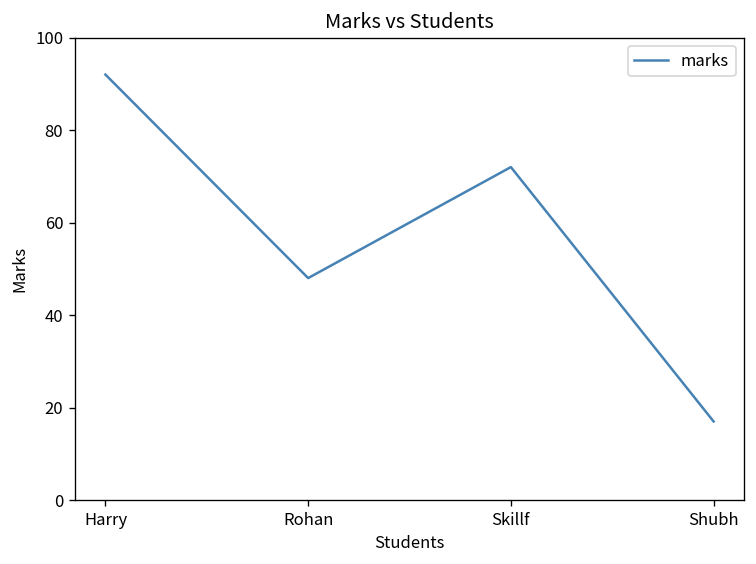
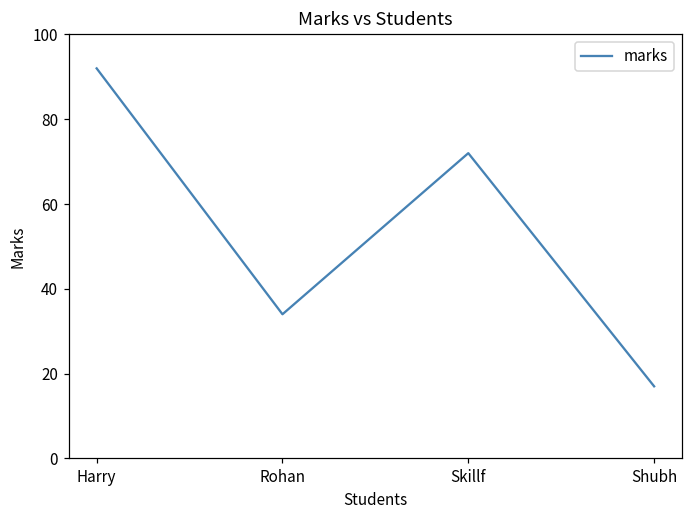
  {
    "Harry": 92,
-   "Rohan": 48,
+   "Rohan": 34,
    "Skillf": 72,
    "Shubh": 17
  }
